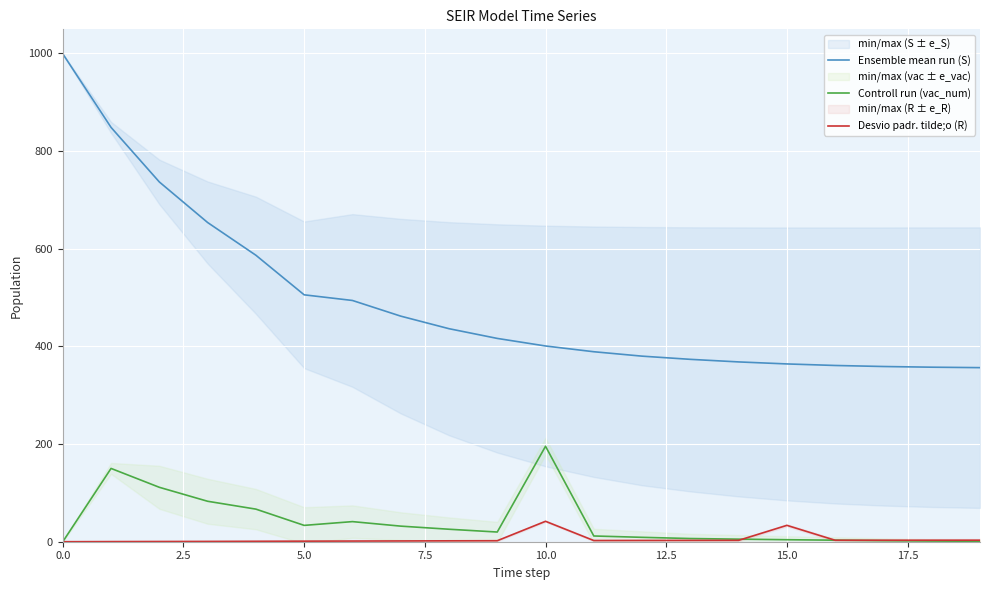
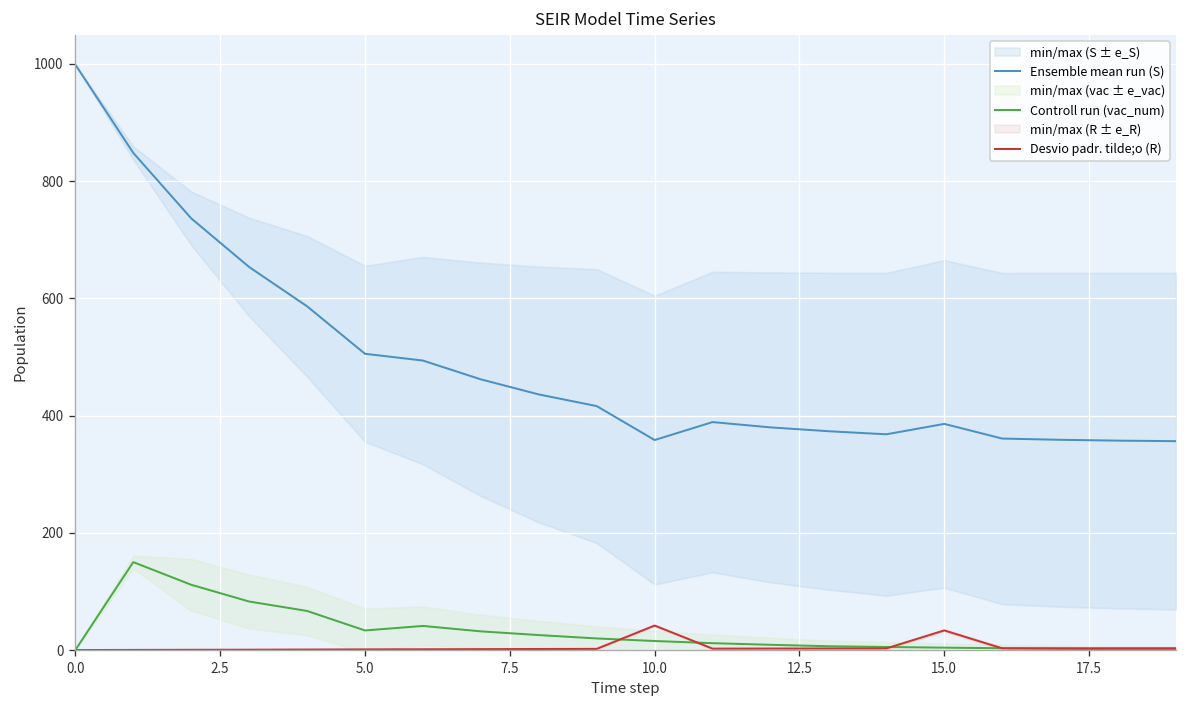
  {
    "Ensemble mean run (S)": {
      "5.0": 510,
-     "10.0": 400,
-     "15.0": 360
+     "10.0": 360,
+     "15.0": 390
    },
    "Controll run (vac_num)": {
      "5.0": 30,
-     "10.0": 200,
+     "10.0": 20,
      "15.0": 0
    }
  }
